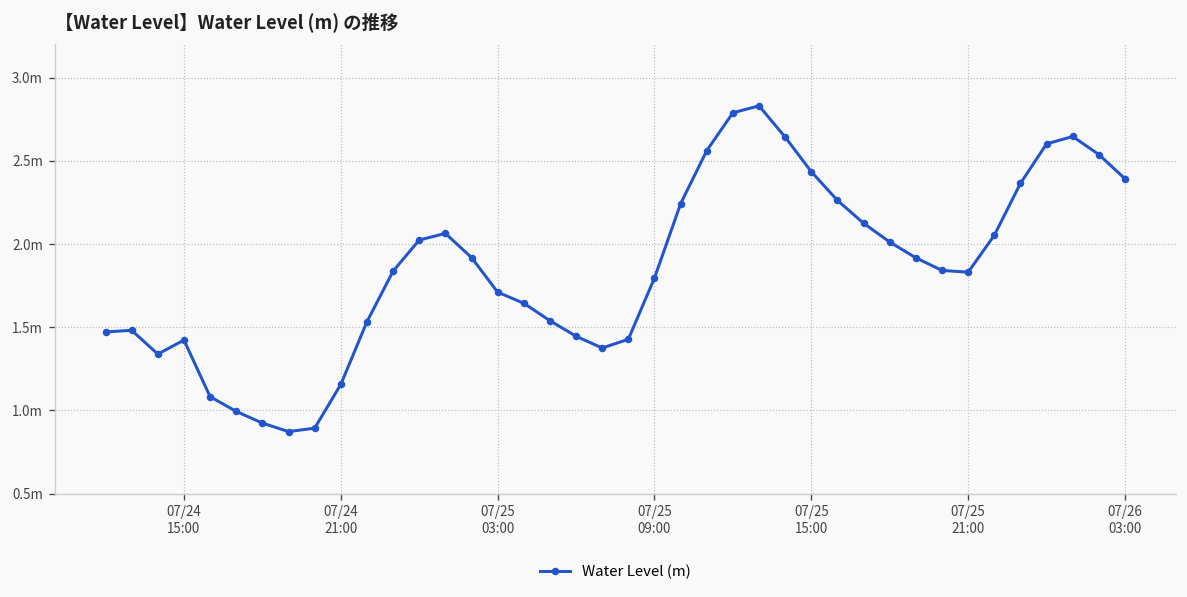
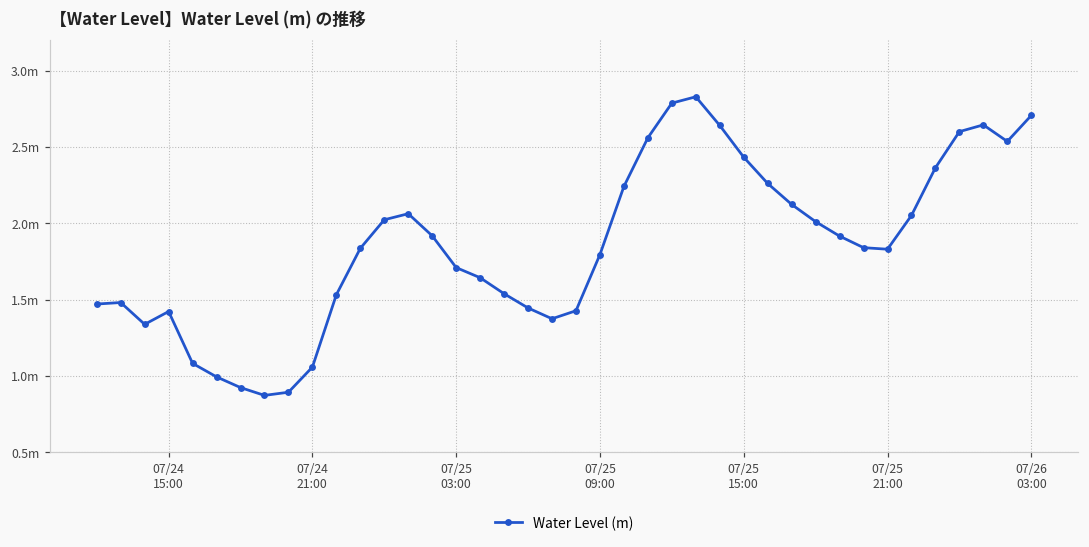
  {
    "07/24 15:00": "1.42m",
-   "07/24 21:00": "1.16m",
+   "07/24 21:00": "1.06m",
    "07/25 03:00": "1.71m",
    "07/25 09:00": "1.80m",
    "07/25 15:00": "2.43m",
    "07/25 21:00": "1.83m",
-   "07/26 03:00": "2.39m"
+   "07/26 03:00": "2.71m"
  }
